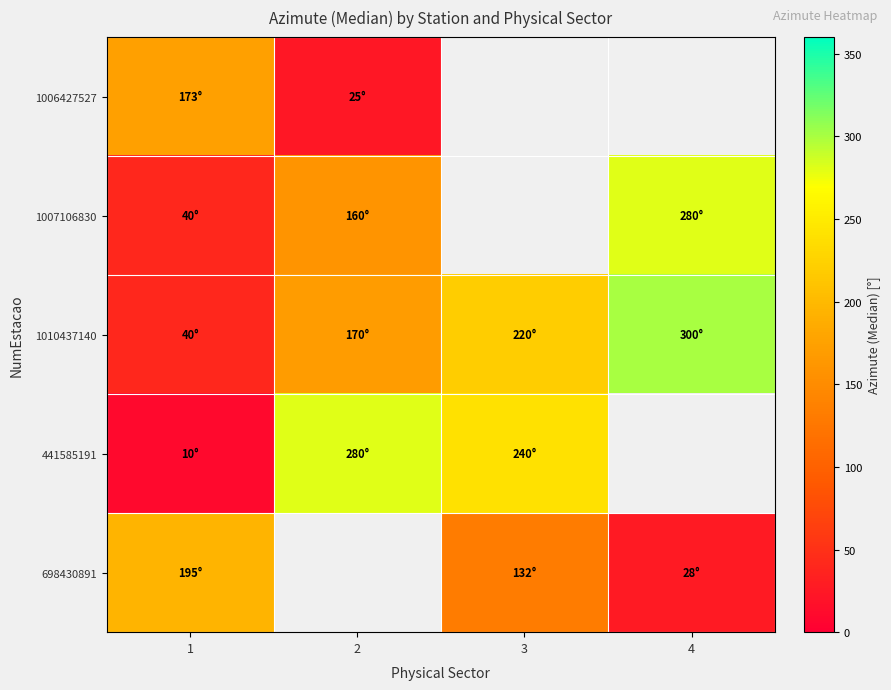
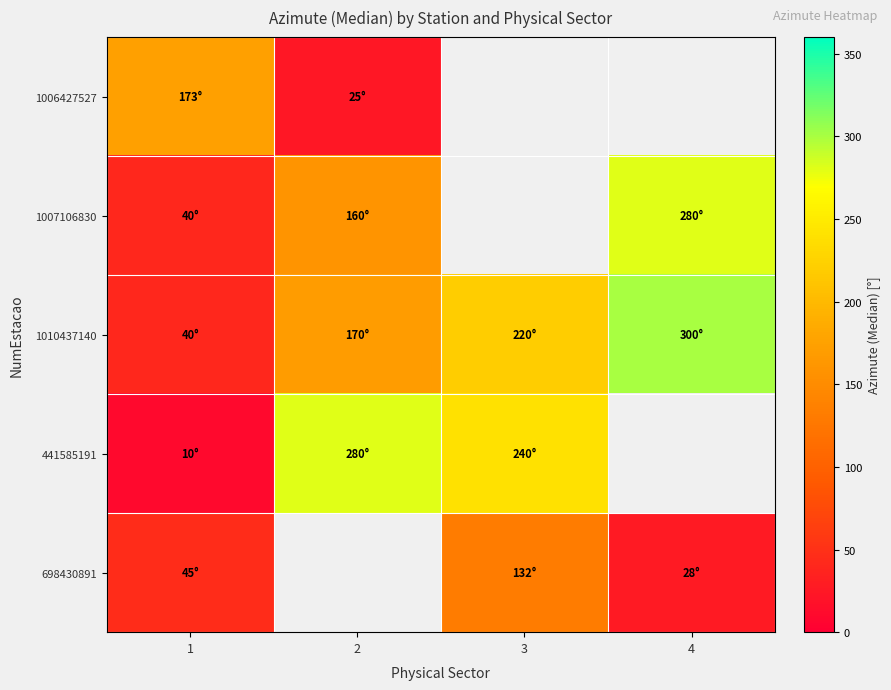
  {
    "1006427527": {
      "1": "173°",
      "2": "25°"
    },
    "1007106830": {
      "1": "40°",
      "2": "160°",
      "4": "280°"
    },
    "1010437140": {
      "1": "40°",
      "2": "170°",
      "3": "220°",
      "4": "300°"
    },
    "441585191": {
      "1": "10°",
      "2": "280°",
      "3": "240°"
    },
    "698430891": {
-     "1": "195°",
+     "1": "45°",
      "3": "132°",
      "4": "28°"
    }
  }
